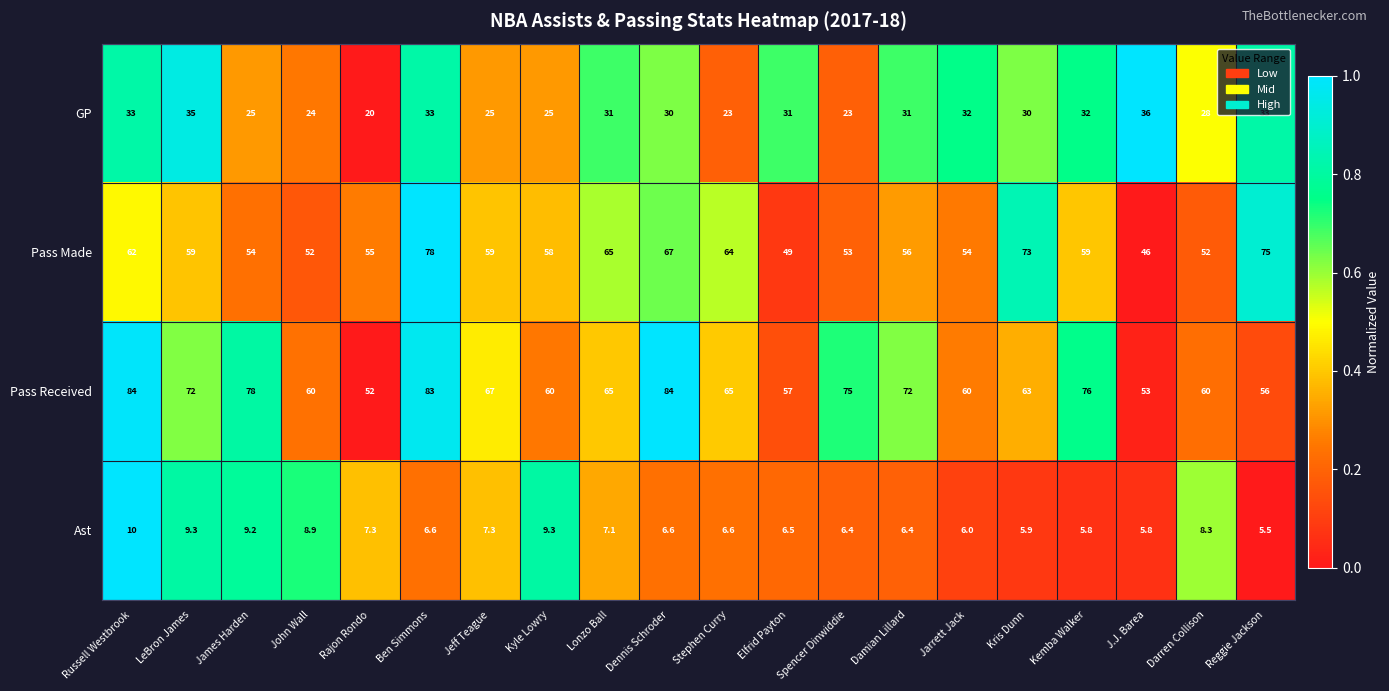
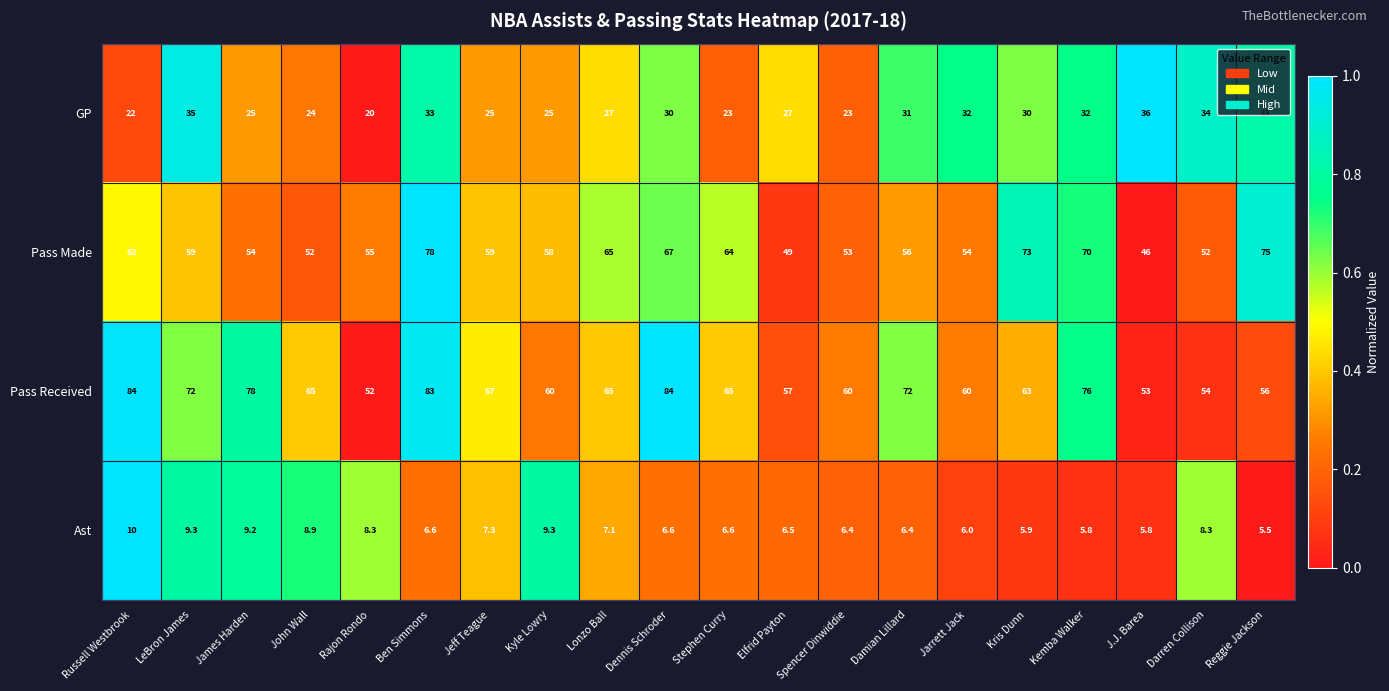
  {
    "GP": {
-     "Russell Westbrook": 33,
+     "Russell Westbrook": 22,
      "LeBron James": 35,
      "James Harden": 25,
      "John Wall": 24,
      "Rajon Rondo": 20,
      "Ben Simmons": 33,
      "Jeff Teague": 25,
      "Kyle Lowry": 25,
-     "Lonzo Ball": 31,
+     "Lonzo Ball": 27,
      "Dennis Schroder": 30,
      "Stephen Curry": 23,
-     "Elfrid Payton": 31,
+     "Elfrid Payton": 27,
      "Spencer Dinwiddie": 23,
      "Damian Lillard": 31,
      "Jarrett Jack": 32,
      "Kris Dunn": 30,
      "Kemba Walker": 32,
      "J.J. Barea": 36,
-     "Darren Collison": 28
+     "Darren Collison": 34
    },
    "Pass Made": {
      "Russell Westbrook": 62,
      "LeBron James": 59,
      "James Harden": 54,
      "John Wall": 52,
      "Rajon Rondo": 55,
      "Ben Simmons": 78,
      "Jeff Teague": 59,
      "Kyle Lowry": 58,
      "Lonzo Ball": 65,
      "Dennis Schroder": 67,
      "Stephen Curry": 64,
      "Elfrid Payton": 49,
      "Spencer Dinwiddie": 53,
      "Damian Lillard": 56,
      "Jarrett Jack": 54,
      "Kris Dunn": 73,
-     "Kemba Walker": 59,
+     "Kemba Walker": 70,
      "J.J. Barea": 46,
      "Darren Collison": 52,
      "Reggie Jackson": 75
    },
    "Pass Received": {
      "Russell Westbrook": 84,
      "LeBron James": 72,
      "James Harden": 78,
-     "John Wall": 60,
+     "John Wall": 65,
      "Rajon Rondo": 52,
      "Ben Simmons": 83,
      "Jeff Teague": 67,
      "Kyle Lowry": 60,
      "Lonzo Ball": 65,
      "Dennis Schroder": 84,
      "Stephen Curry": 65,
      "Elfrid Payton": 57,
-     "Spencer Dinwiddie": 75,
+     "Spencer Dinwiddie": 60,
      "Damian Lillard": 72,
      "Jarrett Jack": 60,
      "Kris Dunn": 63,
      "Kemba Walker": 76,
      "J.J. Barea": 53,
-     "Darren Collison": 60,
+     "Darren Collison": 54,
      "Reggie Jackson": 56
    },
    "Ast": {
      "Russell Westbrook": 10,
      "LeBron James": 9.3,
      "James Harden": 9.2,
      "John Wall": 8.9,
-     "Rajon Rondo": 7.3,
+     "Rajon Rondo": 8.3,
      "Ben Simmons": 6.6,
      "Jeff Teague": 7.3,
      "Kyle Lowry": 9.3,
      "Lonzo Ball": 7.1,
      "Dennis Schroder": 6.6,
      "Stephen Curry": 6.6,
      "Elfrid Payton": 6.5,
      "Spencer Dinwiddie": 6.4,
      "Damian Lillard": 6.4,
      "Jarrett Jack": 6.0,
      "Kris Dunn": 5.9,
      "Kemba Walker": 5.8,
      "J.J. Barea": 5.8,
      "Darren Collison": 8.3,
      "Reggie Jackson": 5.5
    }
  }
